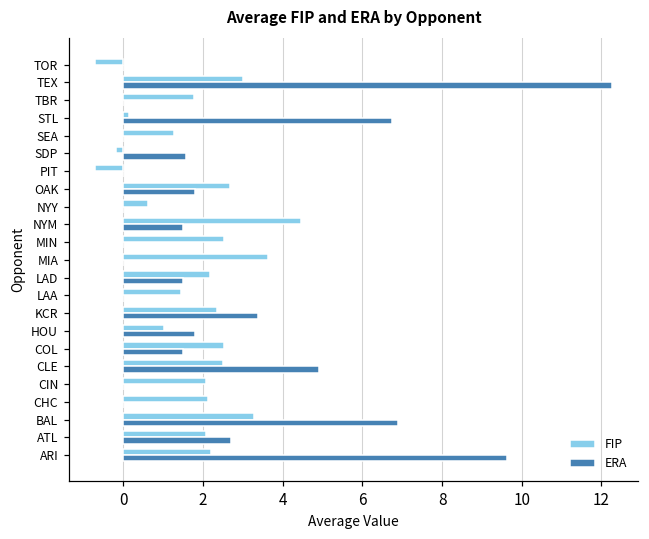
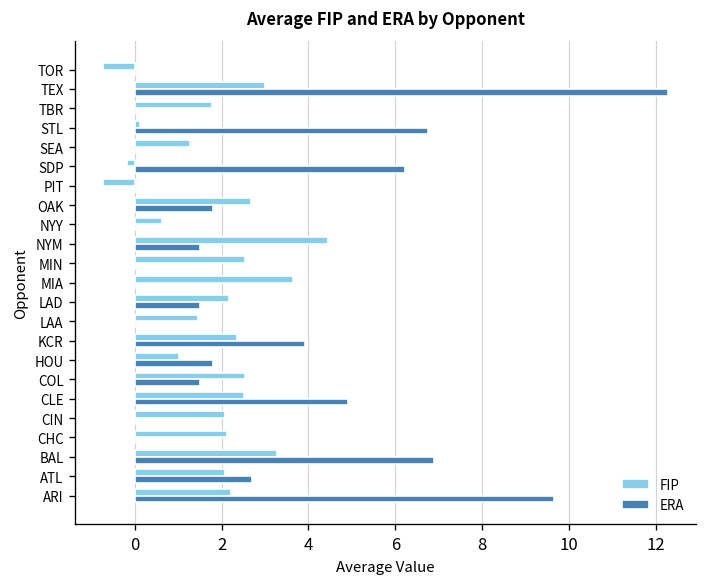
  {
    "FIP": {
      "TOR": -0.7,
      "TEX": 3.0,
      "TBR": 1.8,
      "STL": 0.1,
      "SEA": 1.3,
      "SDP": -0.2,
      "PIT": -0.7,
      "OAK": 2.7,
      "NYY": 0.6,
      "NYM": 4.5,
      "MIN": 2.5,
      "MIA": 3.6,
      "LAD": 2.2,
      "LAA": 1.5,
      "KCR": 2.4,
      "HOU": 1.0,
      "COL": 2.5,
      "CLE": 2.5,
      "CIN": 2.1,
      "CHC": 2.1,
      "BAL": 3.3,
      "ATL": 2.1,
      "ARI": 2.2
    },
    "ERA": {
      "TOR": 0.0,
      "TEX": 12.3,
      "TBR": 0.0,
      "STL": 6.8,
      "SEA": 0.0,
-     "SDP": 1.6,
+     "SDP": 6.2,
      "PIT": 0.0,
      "OAK": 1.8,
      "NYY": 0.0,
      "NYM": 1.5,
      "MIN": 0.0,
      "MIA": 0.0,
      "LAD": 1.5,
      "LAA": 0.0,
-     "KCR": 3.4,
+     "KCR": 3.9,
      "HOU": 1.8,
      "COL": 1.5,
      "CLE": 4.9,
      "CIN": 0.0,
      "CHC": 0.0,
      "BAL": 6.9,
      "ATL": 2.7,
      "ARI": 9.6
    }
  }
